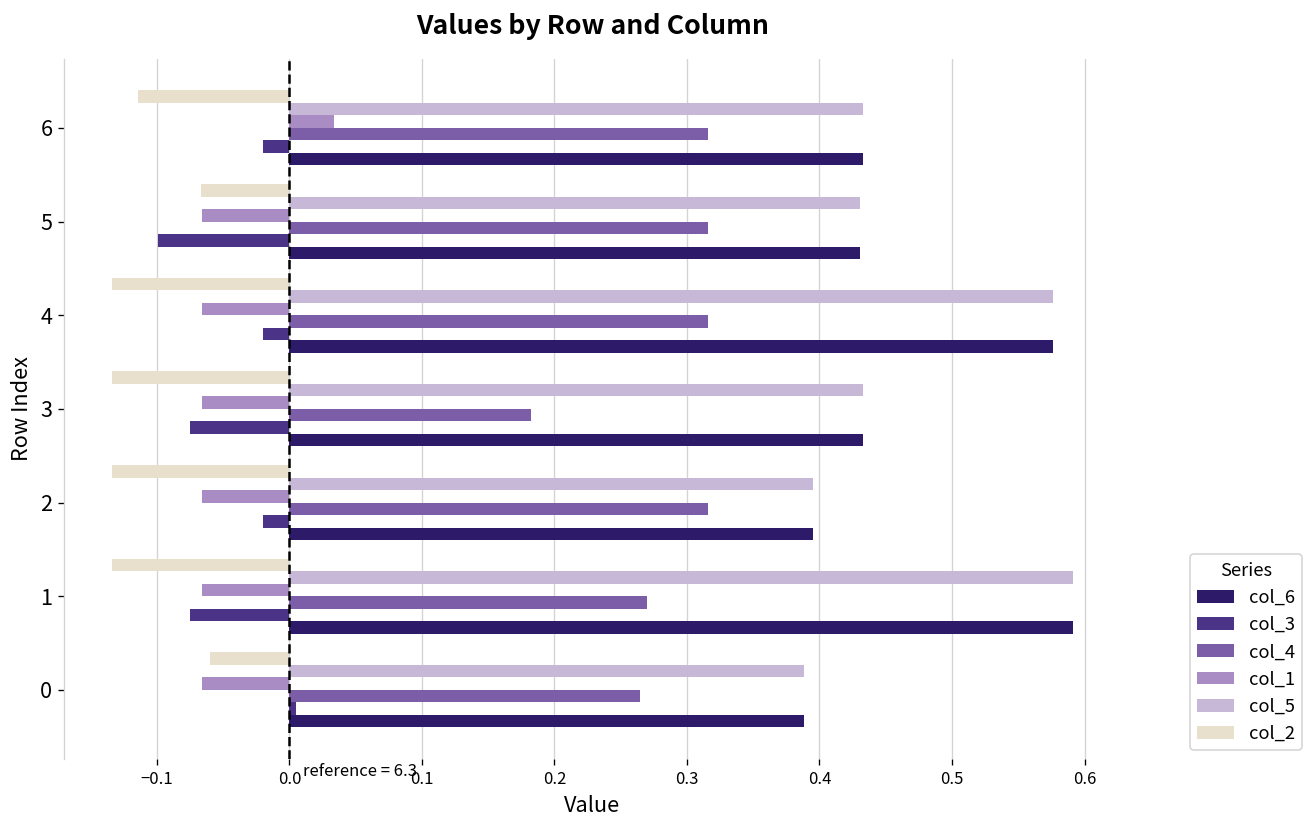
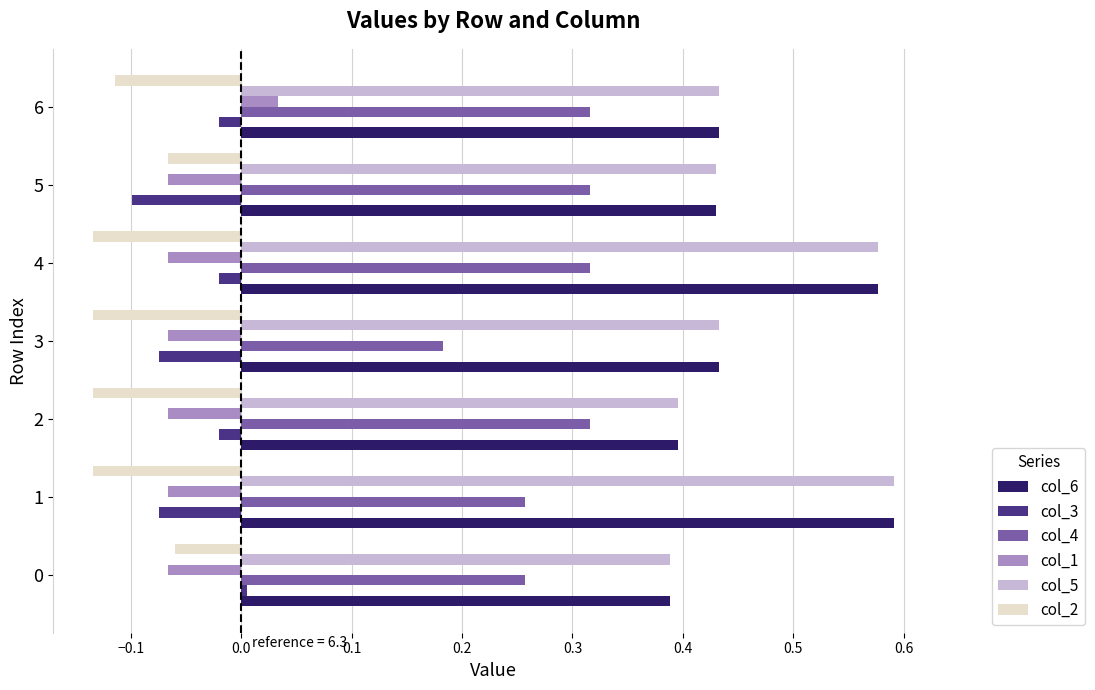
  {
    "col_4": {
      "6": 0.316,
      "5": 0.316,
      "4": 0.316,
      "3": 0.182,
      "2": 0.316,
-     "1": 0.270,
-     "0": 0.265
+     "1": 0.257,
+     "0": 0.257
    }
  }
